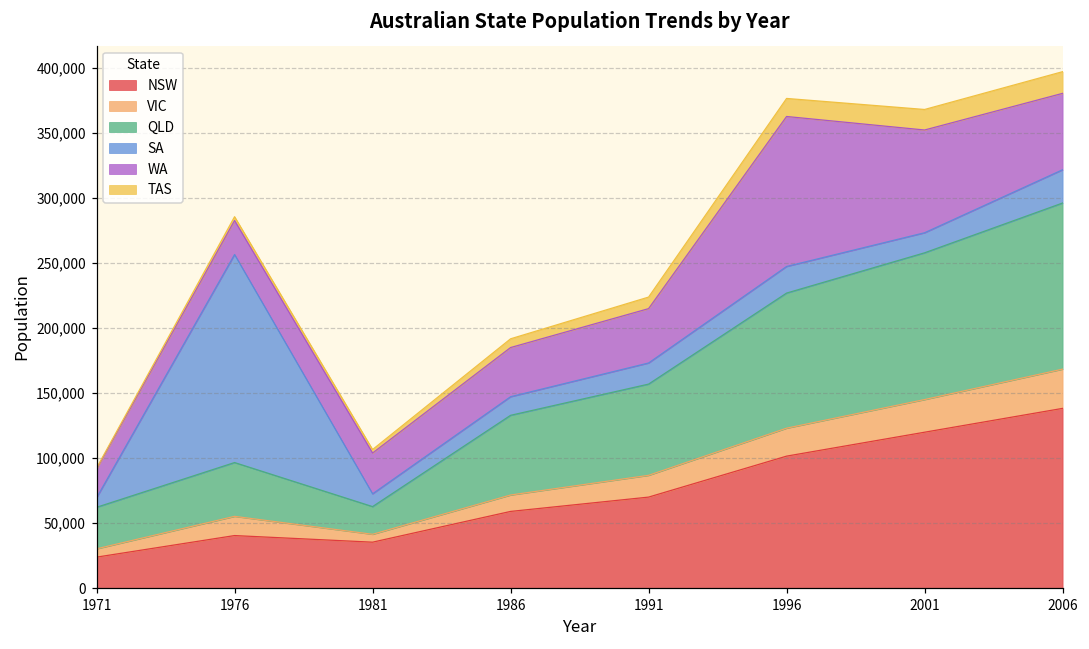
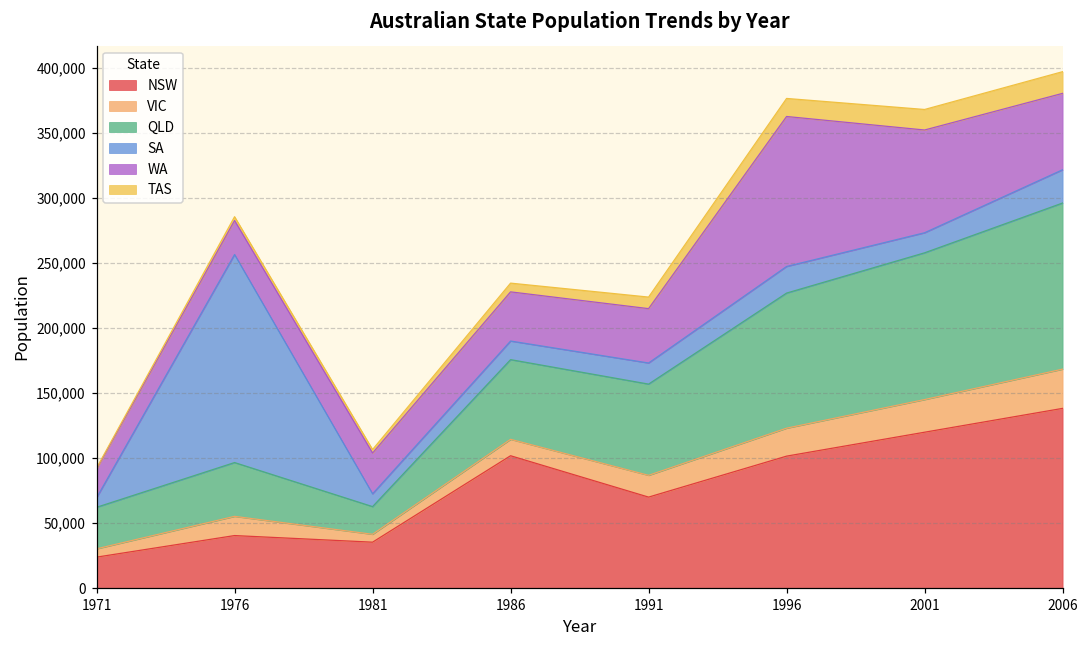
  {
    "NSW": {
      "1971": "24,000",
      "1976": "40,000",
      "1981": "35,000",
-     "1986": "59,000",
+     "1986": "102,000",
      "1991": "70,000",
      "1996": "101,000",
      "2001": "120,000",
      "2006": "138,000"
    },
    "QLD": {
      "1971": "32,000",
      "1976": "41,000",
      "1981": "21,000",
      "1986": "61,000",
      "1991": "70,000",
      "1996": "104,000",
      "2001": "113,000",
      "2006": "128,000"
    },
    "SA": {
      "1971": "7,000",
      "1976": "160,000",
      "1981": "10,000",
      "1986": "14,000",
      "1991": "16,000",
      "1996": "20,000",
      "2001": "15,000",
      "2006": "26,000"
    },
    "WA": {
      "1976": "26,000",
      "1981": "31,000",
      "1986": "38,000",
      "1991": "42,000",
      "1996": "115,000",
      "2001": "79,000",
      "2006": "59,000"
    }
  }
